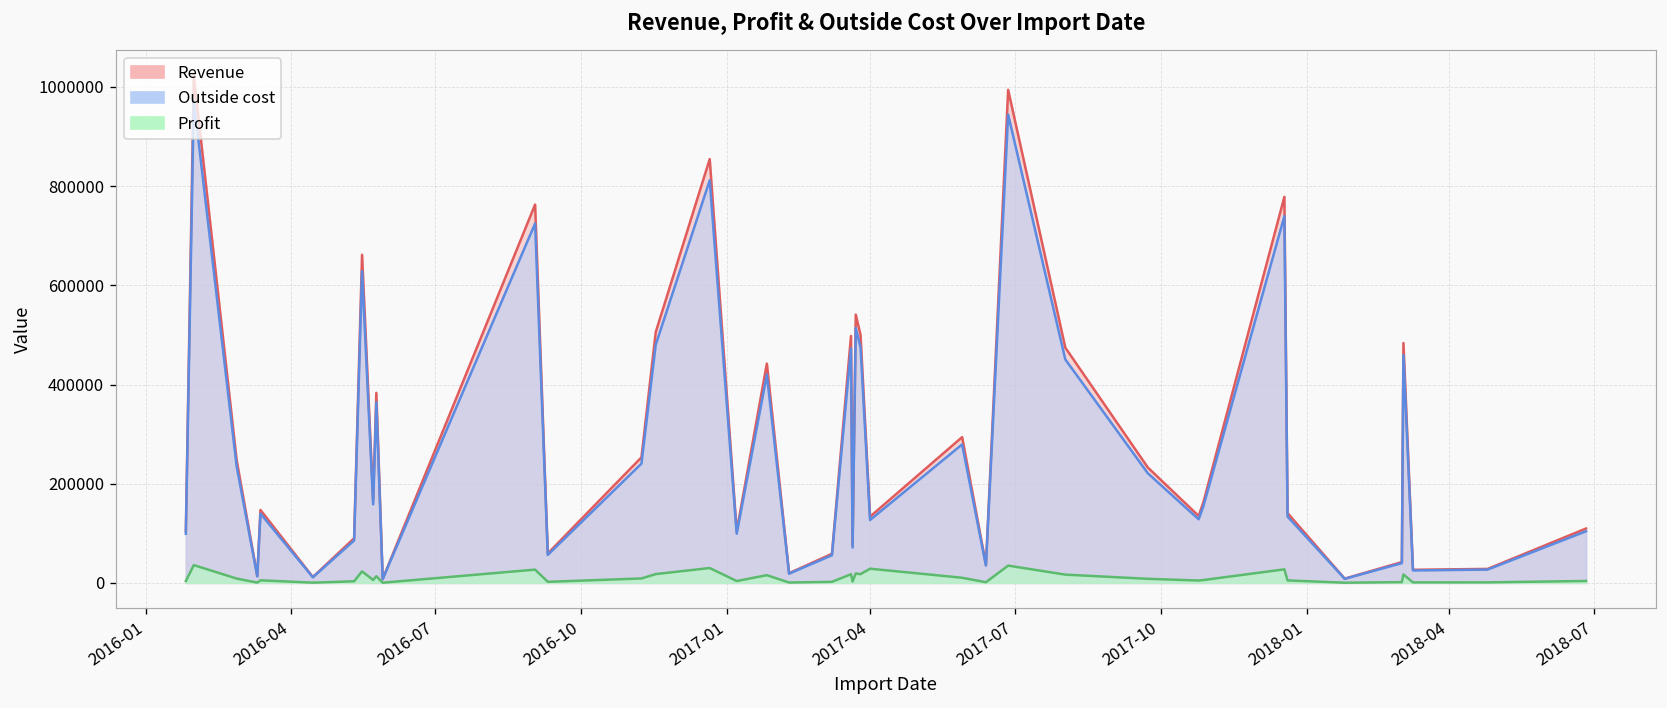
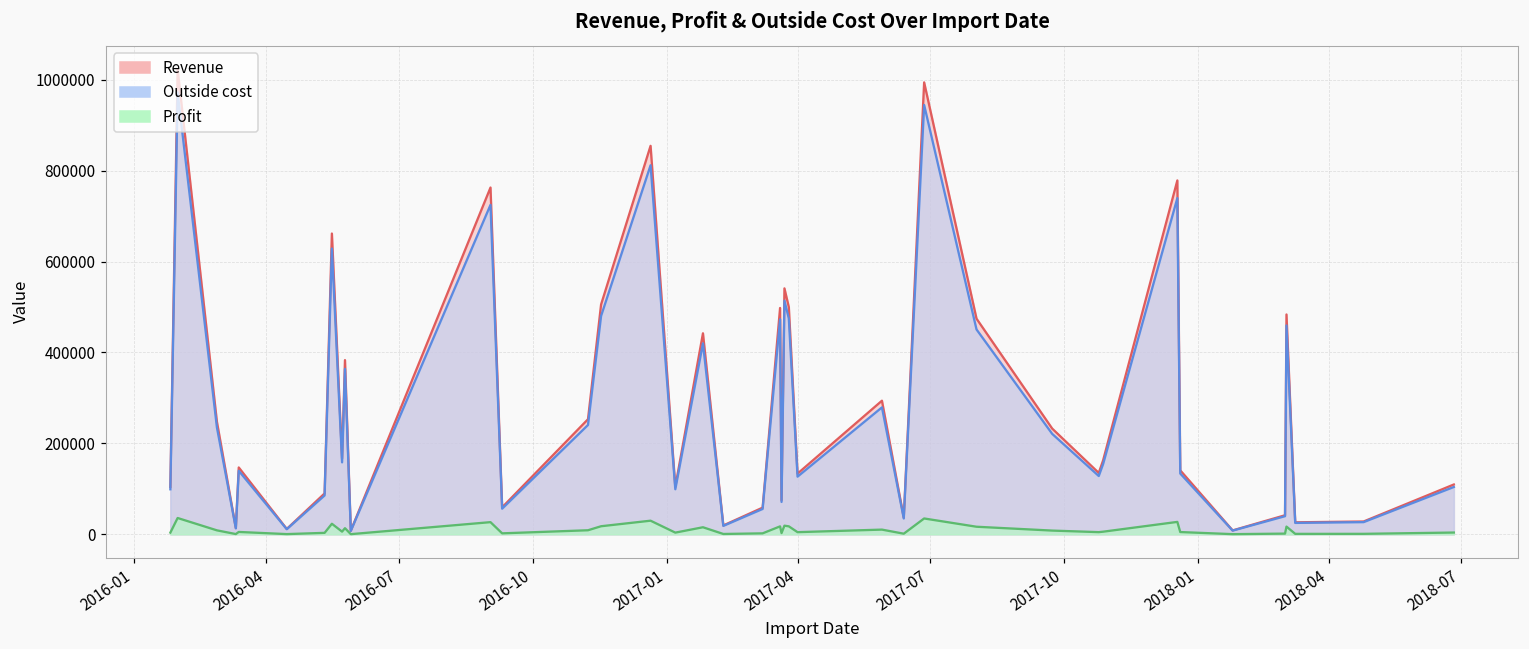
  {
    "Revenue": {
      "2017-04": 130000
    },
    "Outside cost": {
      "2017-04": 130000
    },
    "Profit": {
-     "2017-04": 30000
+     "2017-04": 0
    }
  }
